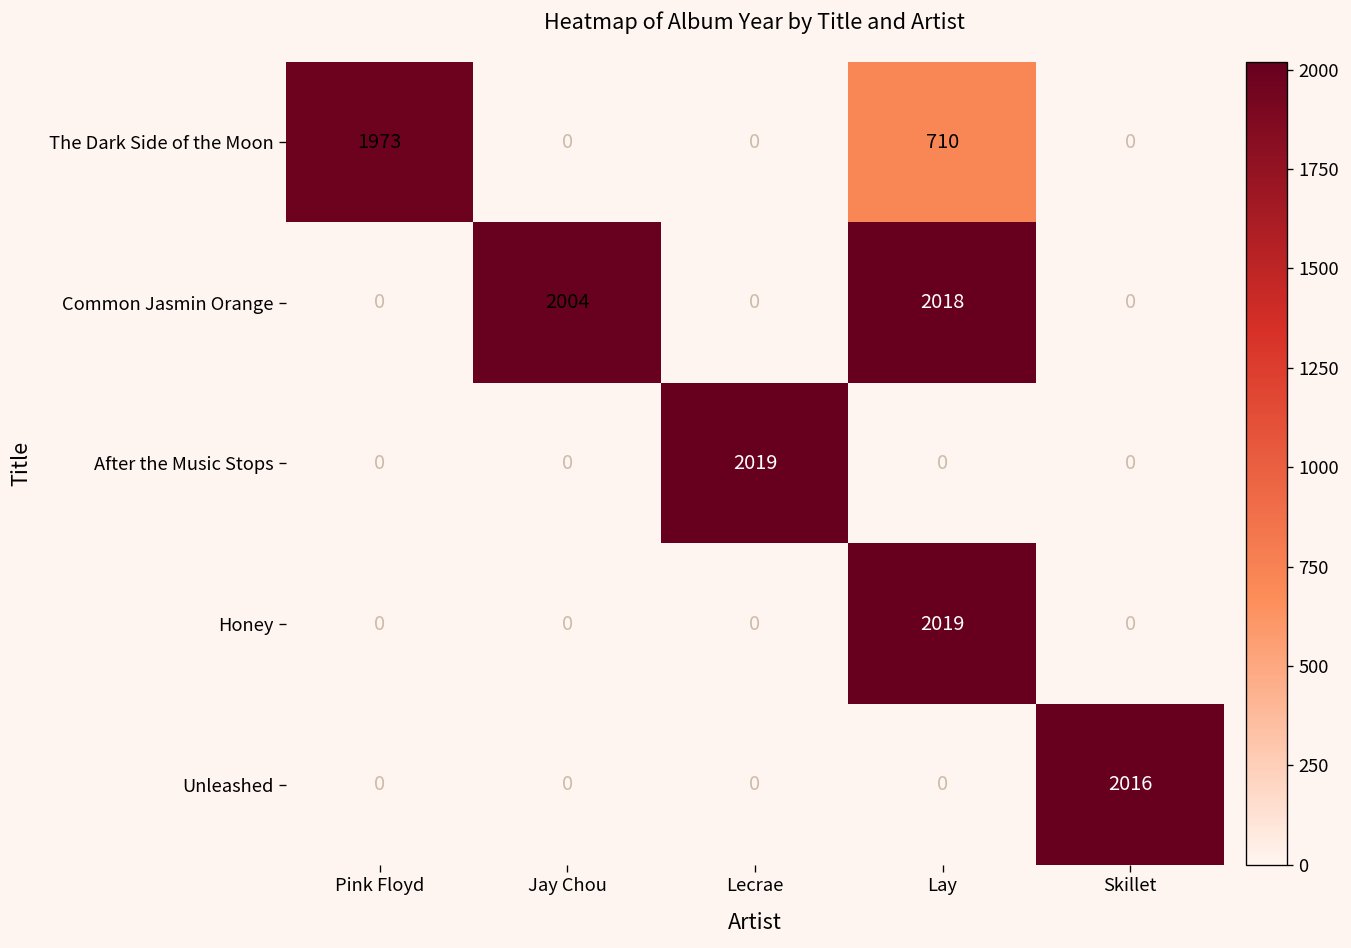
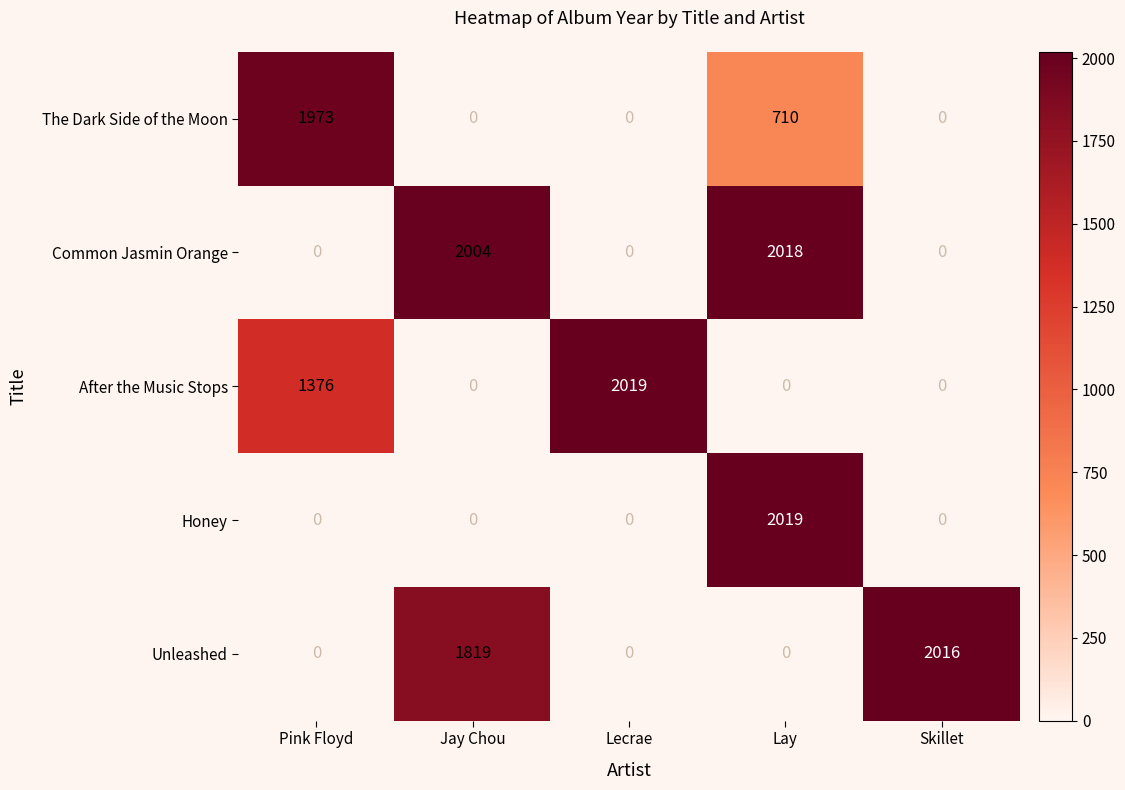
  {
    "The Dark Side of the Moon": {
      "Pink Floyd": 1973,
      "Jay Chou": 0,
      "Lecrae": 0,
      "Lay": 710,
      "Skillet": 0
    },
    "Common Jasmin Orange": {
      "Pink Floyd": 0,
      "Jay Chou": 2004,
      "Lecrae": 0,
      "Lay": 2018,
      "Skillet": 0
    },
    "After the Music Stops": {
-     "Pink Floyd": 0,
+     "Pink Floyd": 1376,
      "Jay Chou": 0,
      "Lecrae": 2019,
      "Lay": 0,
      "Skillet": 0
    },
    "Honey": {
      "Pink Floyd": 0,
      "Jay Chou": 0,
      "Lecrae": 0,
      "Lay": 2019,
      "Skillet": 0
    },
    "Unleashed": {
      "Pink Floyd": 0,
-     "Jay Chou": 0,
+     "Jay Chou": 1819,
      "Lecrae": 0,
      "Lay": 0,
      "Skillet": 2016
    }
  }
